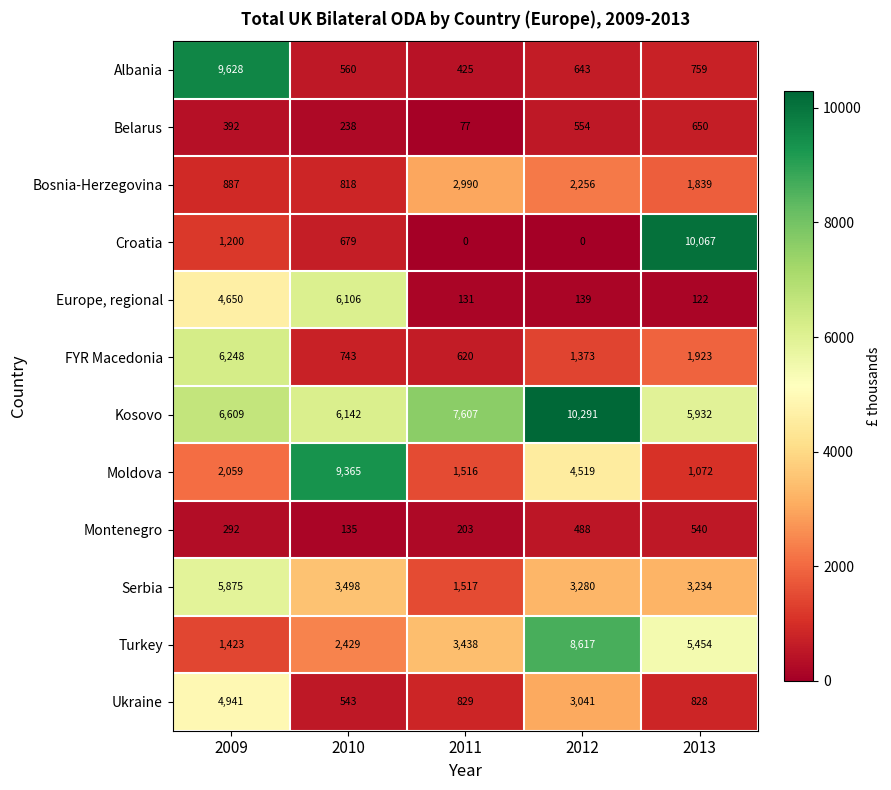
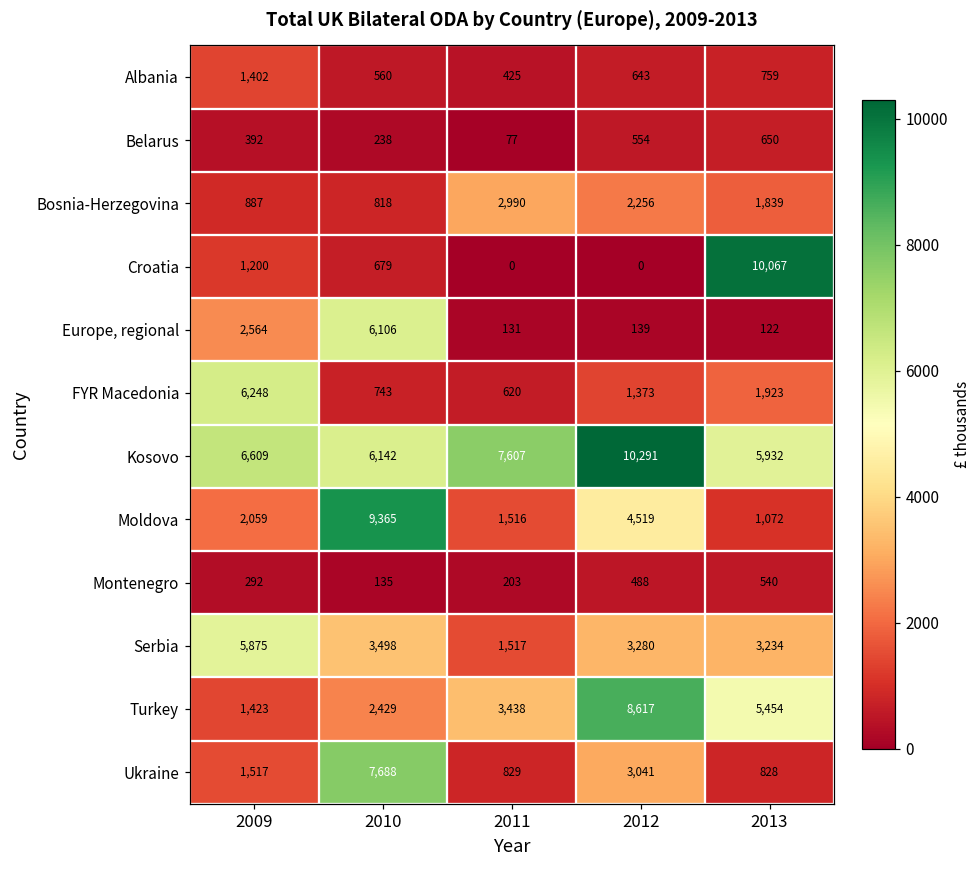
  {
    "Albania": {
-     "2009": "9,628",
+     "2009": "1,402",
      "2010": "560",
      "2011": "425",
      "2012": "643",
      "2013": "759"
    },
    "Belarus": {
      "2009": "392",
      "2010": "238",
      "2011": "77",
      "2012": "554",
      "2013": "650"
    },
    "Bosnia-Herzegovina": {
      "2009": "887",
      "2010": "818",
      "2011": "2,990",
      "2012": "2,256",
      "2013": "1,839"
    },
    "Croatia": {
      "2009": "1,200",
      "2010": "679",
      "2011": "0",
      "2012": "0",
      "2013": "10,067"
    },
    "Europe, regional": {
-     "2009": "4,650",
+     "2009": "2,564",
      "2010": "6,106",
      "2011": "131",
      "2012": "139",
      "2013": "122"
    },
    "FYR Macedonia": {
      "2009": "6,248",
      "2010": "743",
      "2011": "620",
      "2012": "1,373",
      "2013": "1,923"
    },
    "Kosovo": {
      "2009": "6,609",
      "2010": "6,142",
      "2011": "7,607",
      "2012": "10,291",
      "2013": "5,932"
    },
    "Moldova": {
      "2009": "2,059",
      "2010": "9,365",
      "2011": "1,516",
      "2012": "4,519",
      "2013": "1,072"
    },
    "Montenegro": {
      "2009": "292",
      "2010": "135",
      "2011": "203",
      "2012": "488",
      "2013": "540"
    },
    "Serbia": {
      "2009": "5,875",
      "2010": "3,498",
      "2011": "1,517",
      "2012": "3,280",
      "2013": "3,234"
    },
    "Turkey": {
      "2009": "1,423",
      "2010": "2,429",
      "2011": "3,438",
      "2012": "8,617",
      "2013": "5,454"
    },
    "Ukraine": {
-     "2009": "4,941",
-     "2010": "543",
+     "2009": "1,517",
+     "2010": "7,688",
      "2011": "829",
      "2012": "3,041",
      "2013": "828"
    }
  }
